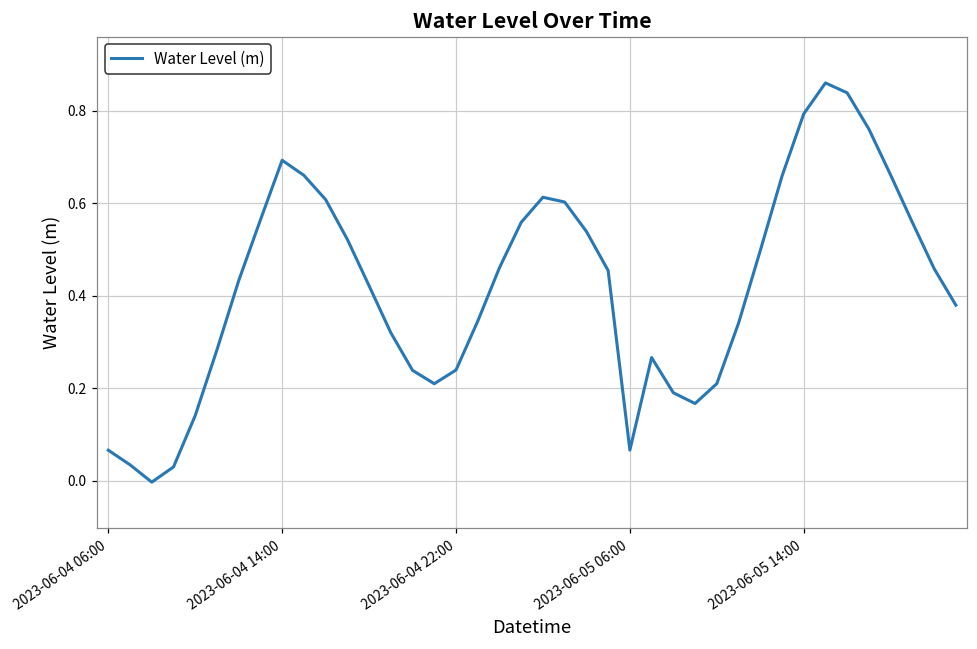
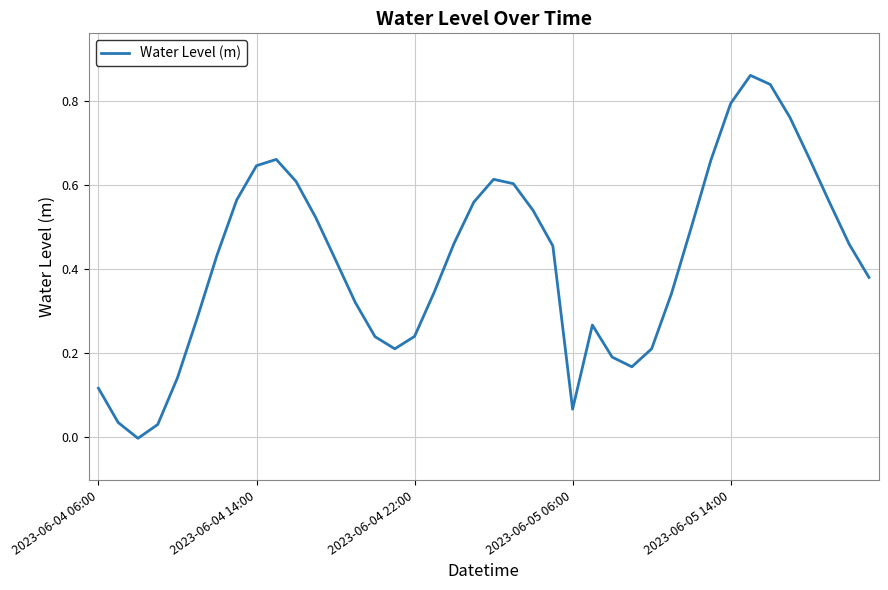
  {
-   "2023-06-04 06:00": 0.07,
-   "2023-06-04 14:00": 0.69,
+   "2023-06-04 06:00": 0.12,
+   "2023-06-04 14:00": 0.65,
    "2023-06-04 22:00": 0.24,
    "2023-06-05 06:00": 0.07,
    "2023-06-05 14:00": 0.79
  }
